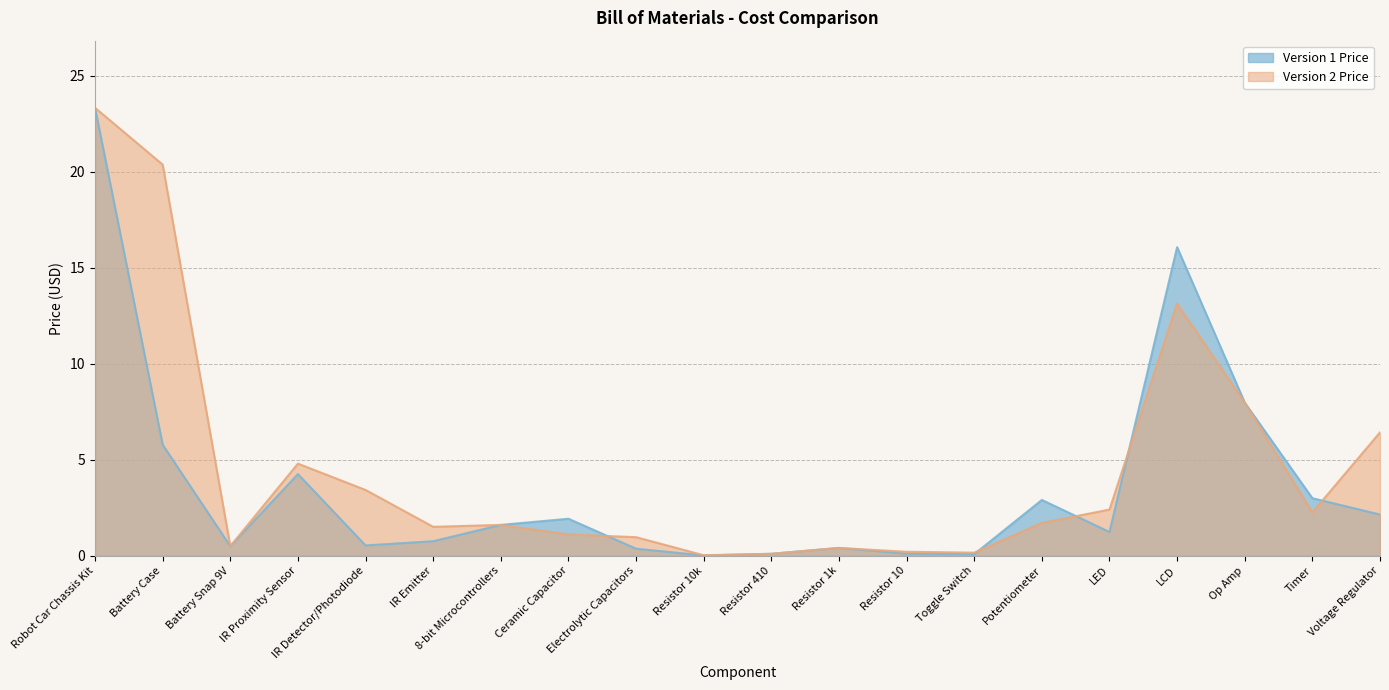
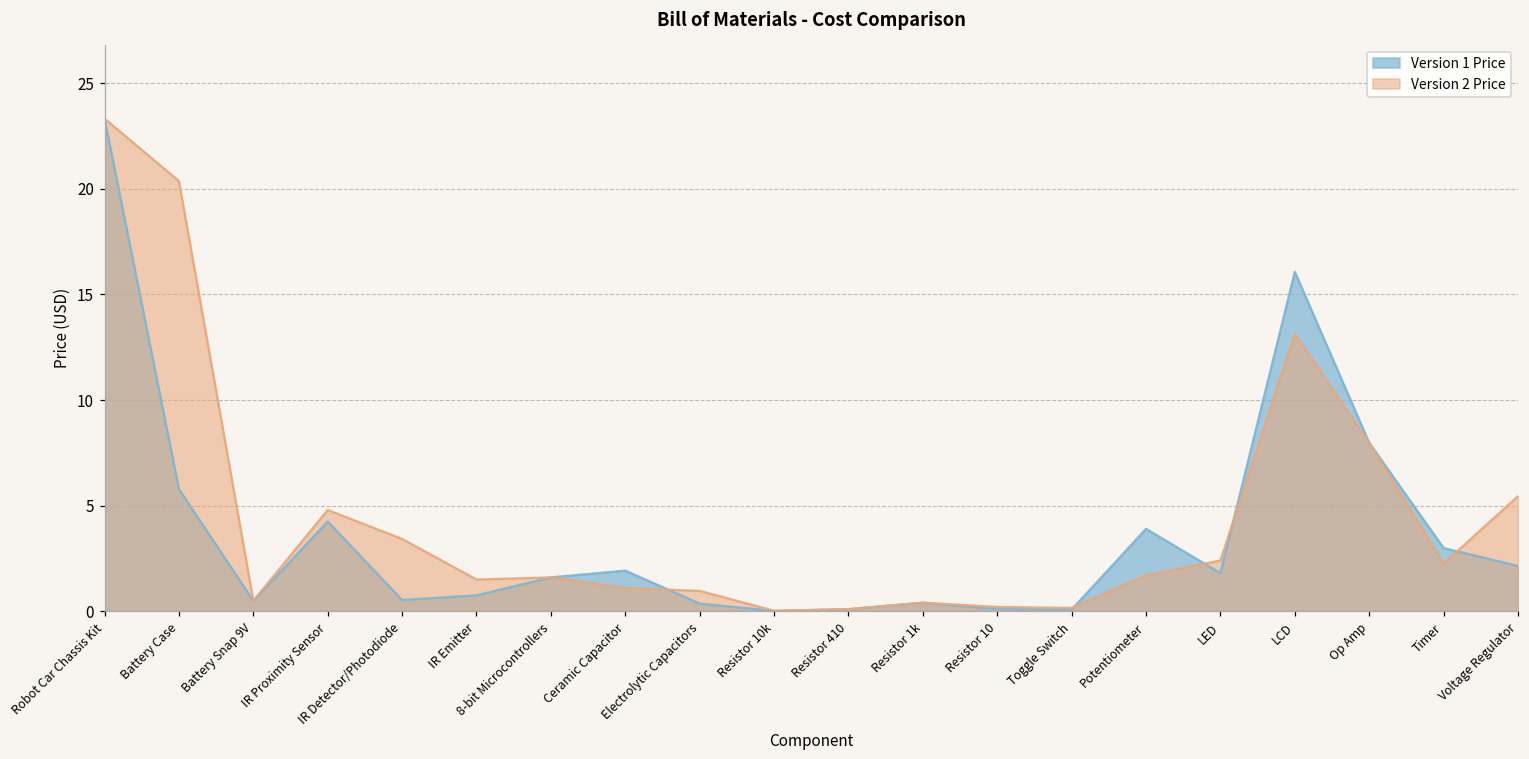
  {
    "Version 1 Price": {
      "Battery Case": 5.8,
      "IR Proximity Sensor": 4.2,
      "IR Detector/Photodiode": 0.5,
      "IR Emitter": 0.8,
      "Ceramic Capacitor": 1.9,
      "Electrolytic Capacitors": 0.4,
-     "Potentiometer": 2.9,
-     "LED": 1.2,
+     "Potentiometer": 3.9,
+     "LED": 1.8,
      "LCD": 16.1,
      "Timer": 3.0,
      "Voltage Regulator": 2.1
    },
    "Version 2 Price": {
      "Battery Case": 20.4,
      "IR Proximity Sensor": 4.8,
      "IR Detector/Photodiode": 3.4,
      "IR Emitter": 1.5,
      "Ceramic Capacitor": 1.1,
      "Electrolytic Capacitors": 1.0,
      "Potentiometer": 1.7,
      "LED": 2.4,
      "LCD": 13.1,
      "Timer": 2.3,
-     "Voltage Regulator": 6.4
+     "Voltage Regulator": 5.5
    }
  }
